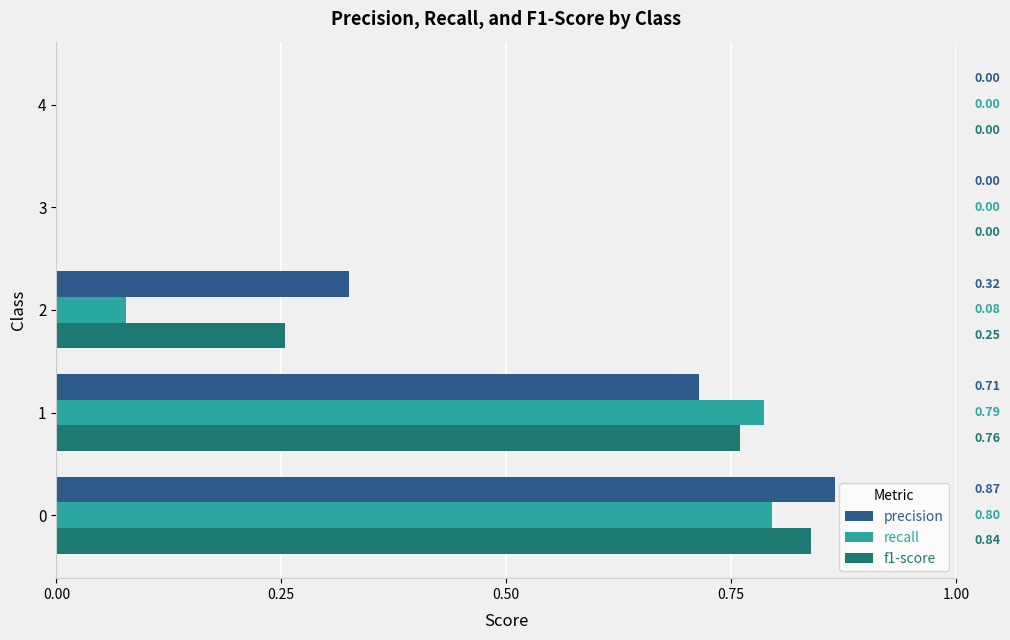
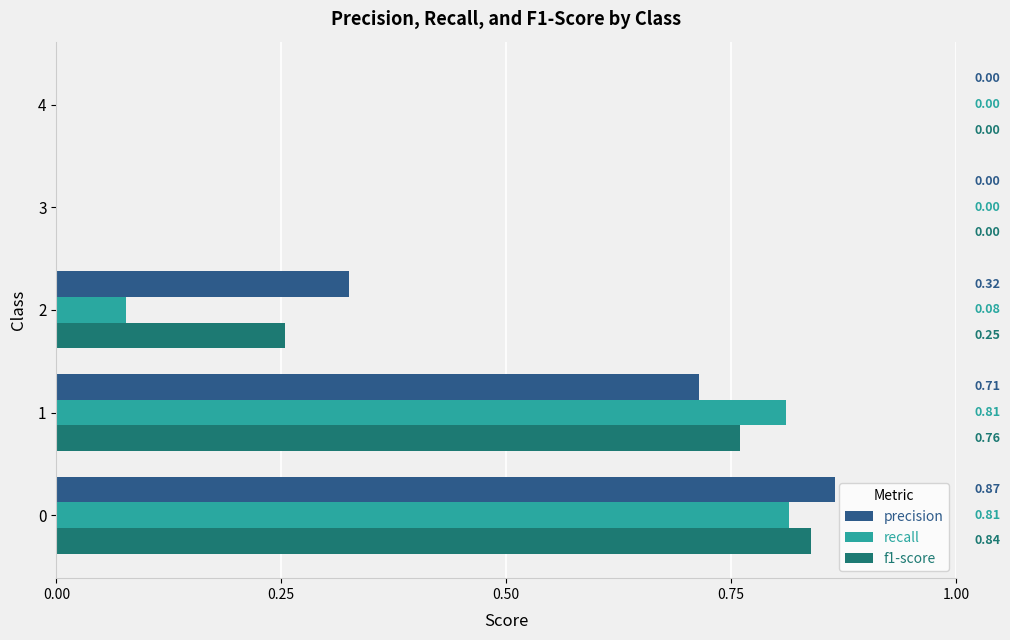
  {
    "recall": {
-     "1": 0.79,
-     "0": 0.80
+     "1": 0.81,
+     "0": 0.81
    }
  }
